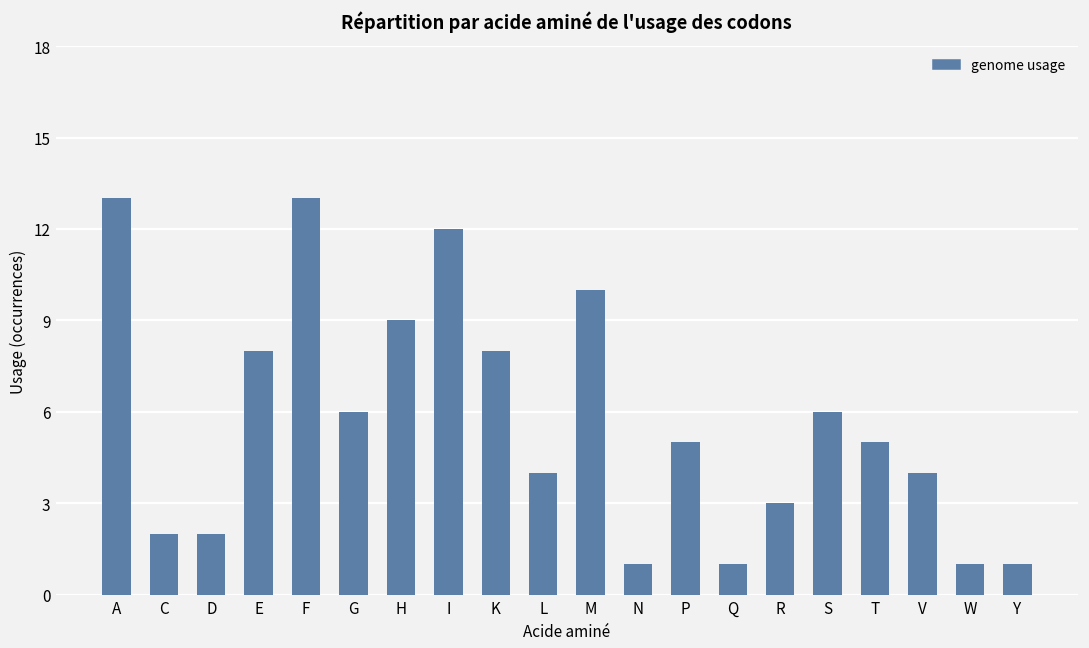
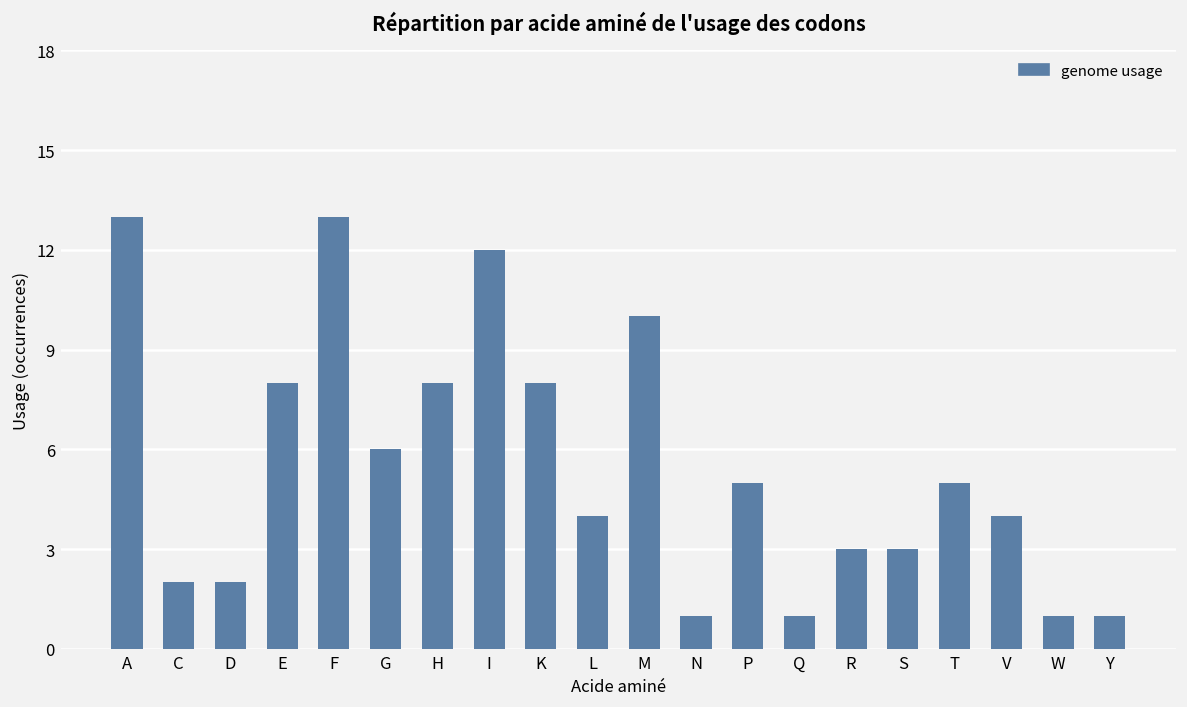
  {
    "A": 13,
    "C": 2,
    "D": 2,
    "E": 8,
    "F": 13,
    "G": 6,
-   "H": 9,
+   "H": 8,
    "I": 12,
    "K": 8,
    "L": 4,
    "M": 10,
    "N": 1,
    "P": 5,
    "Q": 1,
    "R": 3,
-   "S": 6,
+   "S": 3,
    "T": 5,
    "V": 4,
    "W": 1,
    "Y": 1
  }
